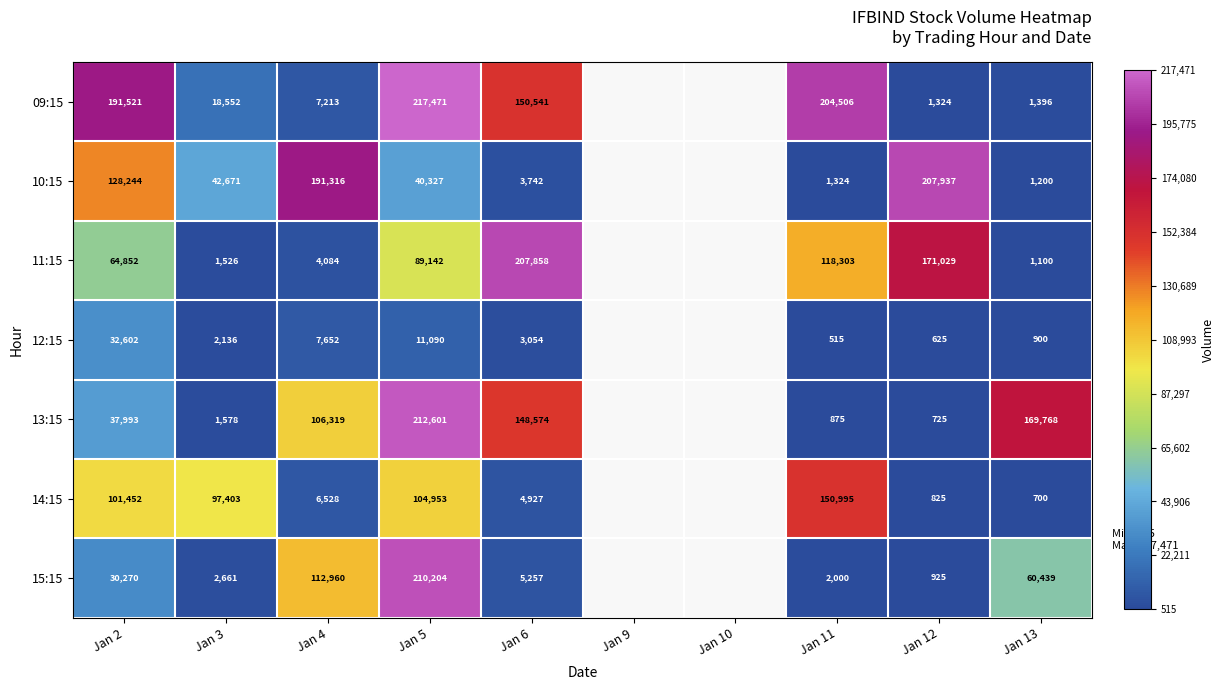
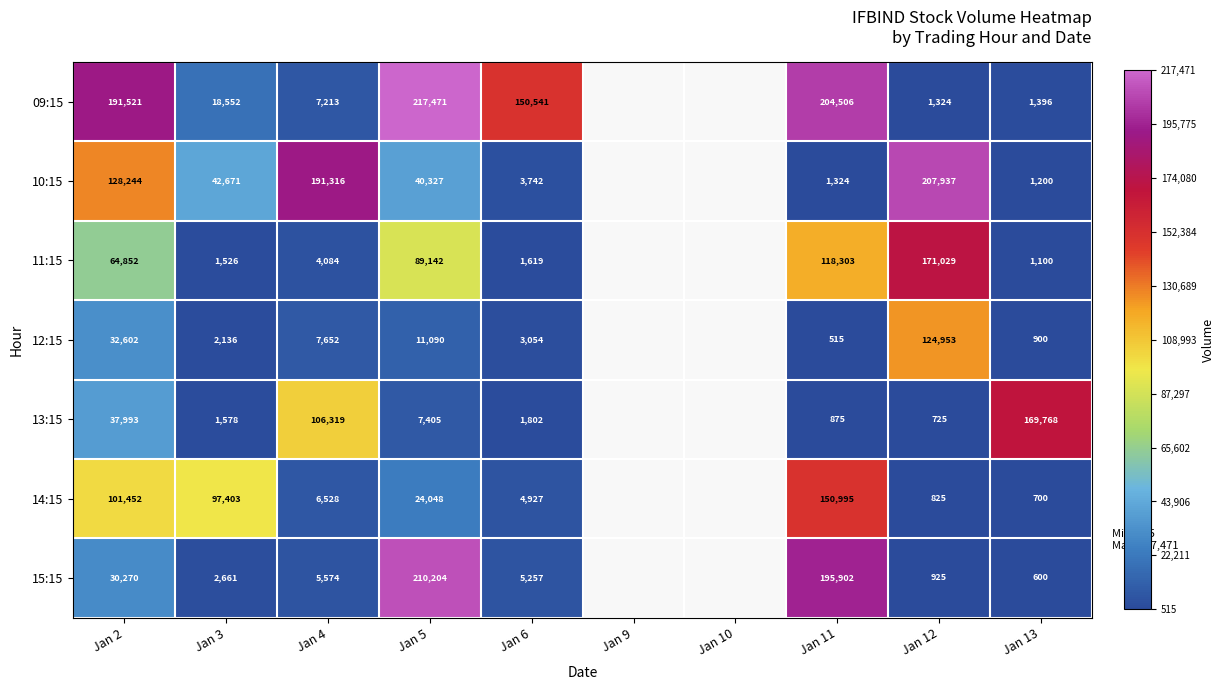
  {
    "09:15": {
      "Jan 2": "191,521",
      "Jan 3": "18,552",
      "Jan 4": "7,213",
      "Jan 5": "217,471",
      "Jan 6": "150,541",
      "Jan 11": "204,506",
      "Jan 12": "1,324",
      "Jan 13": "1,396"
    },
    "10:15": {
      "Jan 2": "128,244",
      "Jan 3": "42,671",
      "Jan 4": "191,316",
      "Jan 5": "40,327",
      "Jan 6": "3,742",
      "Jan 11": "1,324",
      "Jan 12": "207,937",
      "Jan 13": "1,200"
    },
    "11:15": {
      "Jan 2": "64,852",
      "Jan 3": "1,526",
      "Jan 4": "4,084",
      "Jan 5": "89,142",
-     "Jan 6": "207,858",
+     "Jan 6": "1,619",
      "Jan 11": "118,303",
      "Jan 12": "171,029",
      "Jan 13": "1,100"
    },
    "12:15": {
      "Jan 2": "32,602",
      "Jan 3": "2,136",
      "Jan 4": "7,652",
      "Jan 5": "11,090",
      "Jan 6": "3,054",
      "Jan 11": "515",
-     "Jan 12": "625",
+     "Jan 12": "124,953",
      "Jan 13": "900"
    },
    "13:15": {
      "Jan 2": "37,993",
      "Jan 3": "1,578",
      "Jan 4": "106,319",
-     "Jan 5": "212,601",
-     "Jan 6": "148,574",
+     "Jan 5": "7,405",
+     "Jan 6": "1,802",
      "Jan 11": "875",
      "Jan 12": "725",
      "Jan 13": "169,768"
    },
    "14:15": {
      "Jan 2": "101,452",
      "Jan 3": "97,403",
      "Jan 4": "6,528",
-     "Jan 5": "104,953",
+     "Jan 5": "24,048",
      "Jan 6": "4,927",
      "Jan 11": "150,995",
      "Jan 12": "825",
      "Jan 13": "700"
    },
    "15:15": {
      "Jan 2": "30,270",
      "Jan 3": "2,661",
-     "Jan 4": "112,960",
+     "Jan 4": "5,574",
      "Jan 5": "210,204",
      "Jan 6": "5,257",
-     "Jan 11": "2,000",
+     "Jan 11": "195,902",
      "Jan 12": "925",
-     "Jan 13": "60,439"
+     "Jan 13": "600"
    }
  }
